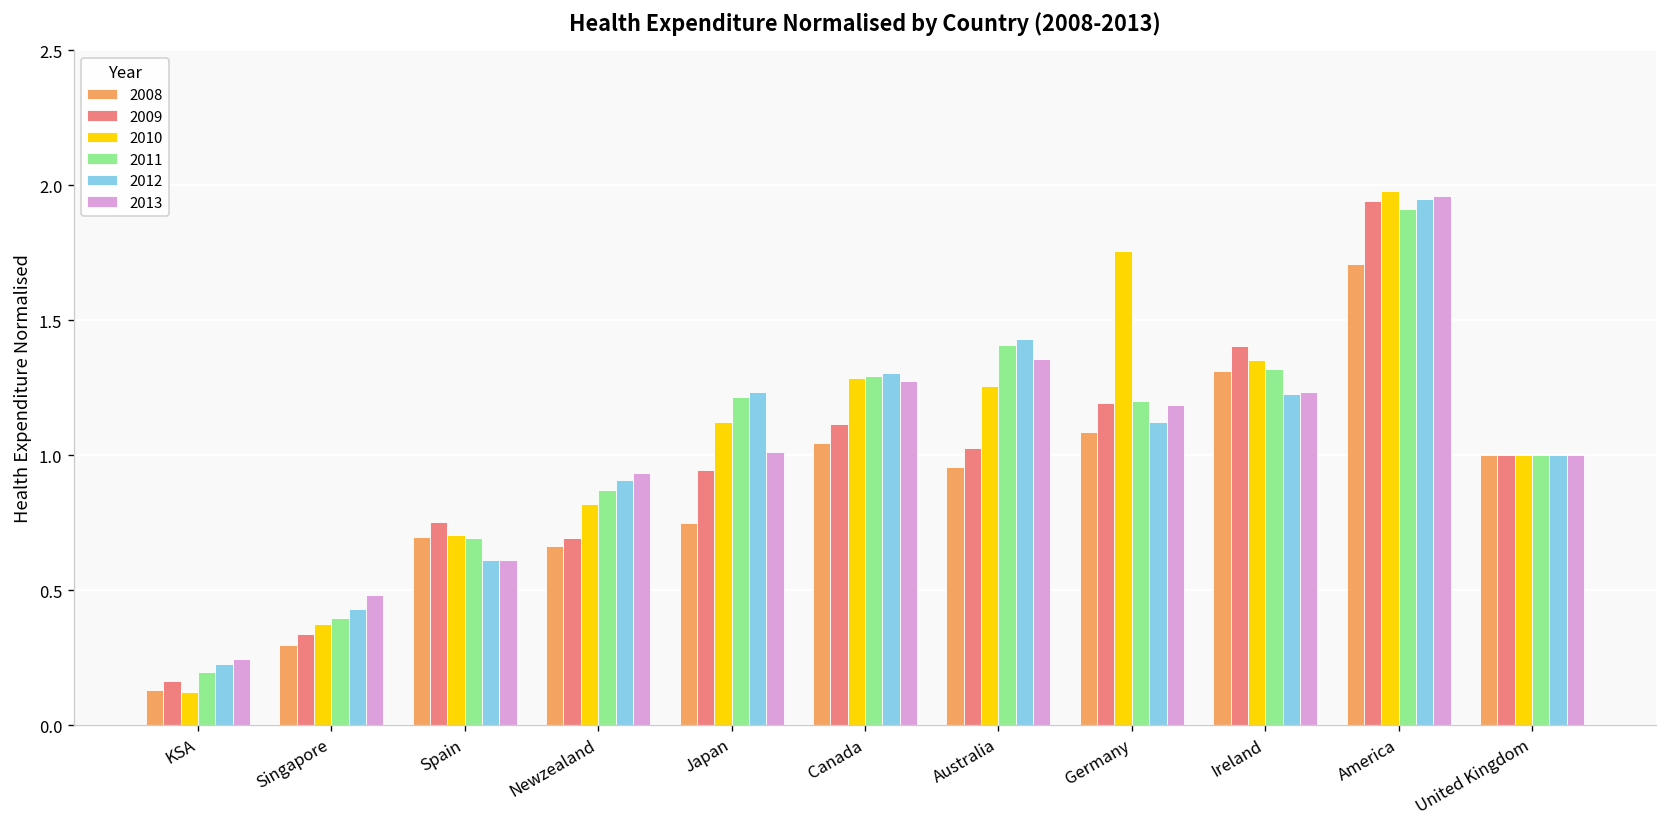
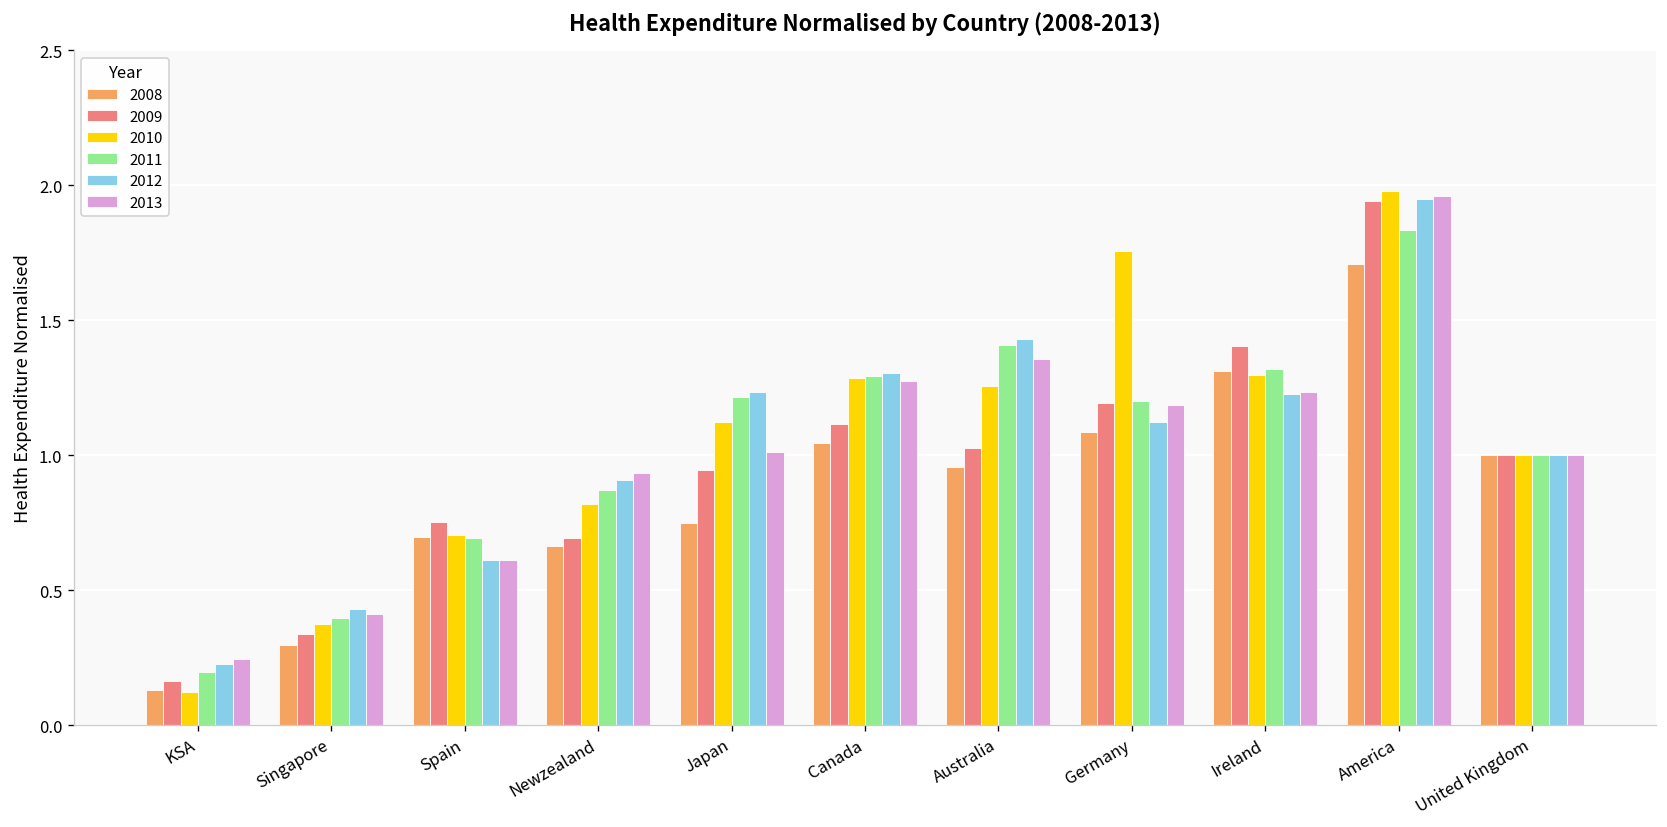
  {
    "2010": {
      "KSA": 0.12,
      "Singapore": 0.38,
      "Spain": 0.71,
      "Newzealand": 0.82,
      "Japan": 1.12,
      "Canada": 1.29,
      "Australia": 1.26,
      "Germany": 1.76,
-     "Ireland": 1.35,
+     "Ireland": 1.30,
      "America": 1.98,
      "United Kingdom": 1.00
    },
    "2011": {
      "KSA": 0.20,
      "Singapore": 0.40,
      "Spain": 0.69,
      "Newzealand": 0.87,
      "Japan": 1.22,
      "Canada": 1.29,
      "Australia": 1.41,
      "Germany": 1.20,
      "Ireland": 1.32,
-     "America": 1.91,
+     "America": 1.83,
      "United Kingdom": 1.00
    },
    "2012": {
      "KSA": 0.23,
      "Singapore": 0.43,
      "Spain": 0.61,
      "Newzealand": 0.91,
      "Japan": 1.23,
      "Canada": 1.31,
      "Australia": 1.43,
      "Germany": 1.12,
      "Ireland": 1.23,
      "America": 1.95,
      "United Kingdom": 1.00
    },
    "2013": {
      "KSA": 0.25,
-     "Singapore": 0.48,
+     "Singapore": 0.41,
      "Spain": 0.61,
      "Newzealand": 0.93,
      "Japan": 1.01,
      "Canada": 1.27,
      "Australia": 1.36,
      "Germany": 1.18,
      "Ireland": 1.23,
      "America": 1.96,
      "United Kingdom": 1.00
    }
  }
